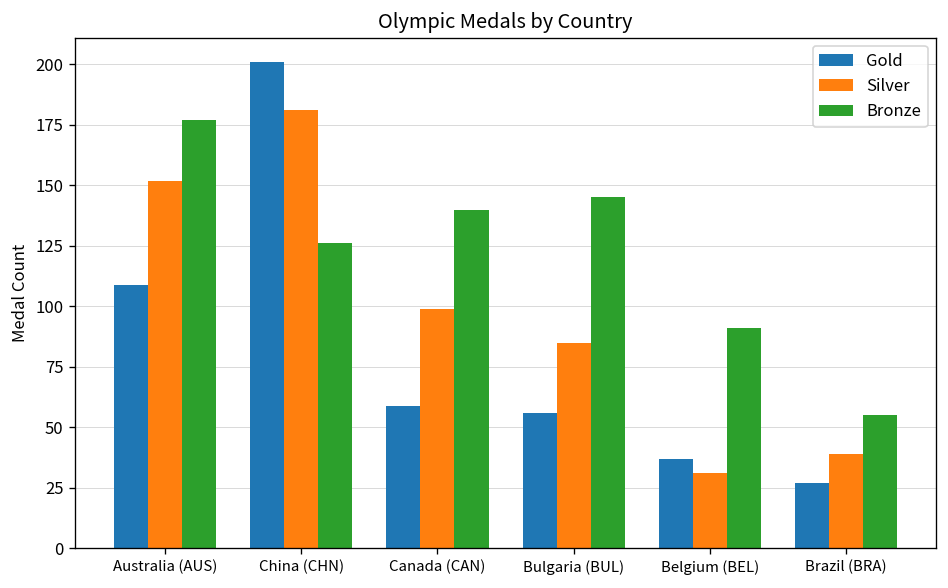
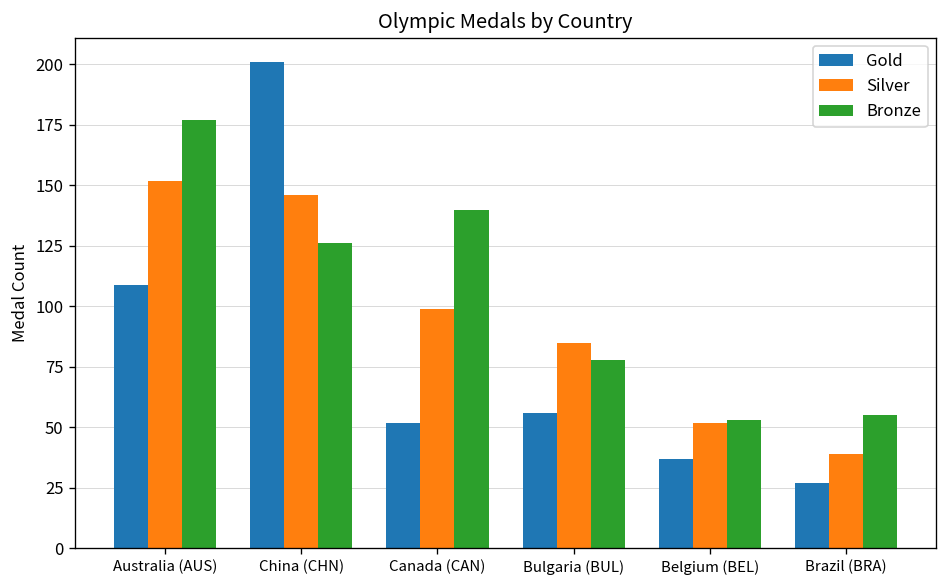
  {
    "Gold": {
      "Australia (AUS)": 109,
      "China (CHN)": 201,
-     "Canada (CAN)": 59,
+     "Canada (CAN)": 52,
      "Bulgaria (BUL)": 56,
      "Belgium (BEL)": 37,
      "Brazil (BRA)": 27
    },
    "Silver": {
      "Australia (AUS)": 152,
-     "China (CHN)": 181,
+     "China (CHN)": 146,
      "Canada (CAN)": 99,
      "Bulgaria (BUL)": 85,
-     "Belgium (BEL)": 31,
+     "Belgium (BEL)": 52,
      "Brazil (BRA)": 39
    },
    "Bronze": {
      "Australia (AUS)": 177,
      "China (CHN)": 126,
      "Canada (CAN)": 140,
-     "Bulgaria (BUL)": 145,
-     "Belgium (BEL)": 91,
+     "Bulgaria (BUL)": 78,
+     "Belgium (BEL)": 53,
      "Brazil (BRA)": 55
    }
  }
